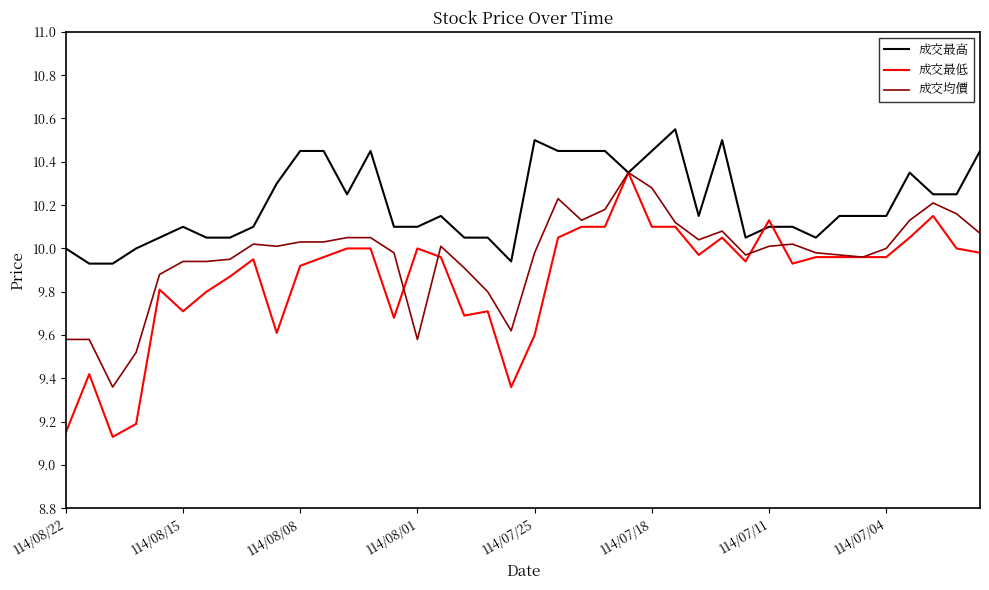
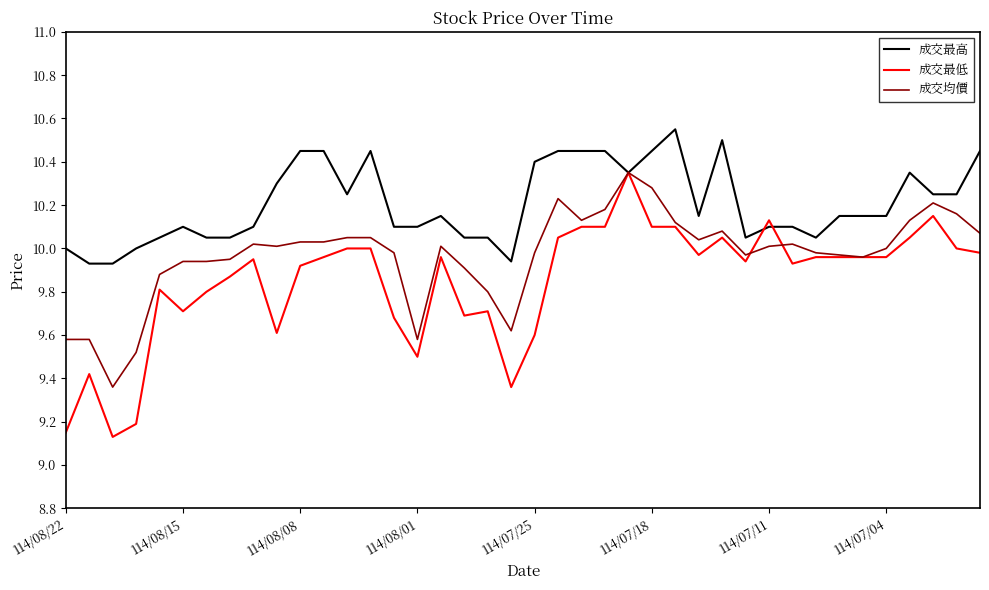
  {
    "成交最高": {
      "114/08/22": 10.0,
      "114/08/15": 10.1,
      "114/08/08": 10.45,
      "114/08/01": 10.1,
-     "114/07/25": 10.5,
+     "114/07/25": 10.4,
      "114/07/18": 10.45,
      "114/07/11": 10.1,
      "114/07/04": 10.15
    },
    "成交最低": {
      "114/08/22": 9.15,
      "114/08/15": 9.7,
      "114/08/08": 9.92,
-     "114/08/01": 10.0,
+     "114/08/01": 9.5,
      "114/07/25": 9.6,
      "114/07/18": 10.1,
      "114/07/11": 10.13,
      "114/07/04": 9.96
    },
    "成交均價": {
      "114/08/22": 9.58,
      "114/08/15": 9.94,
      "114/08/08": 10.03,
      "114/08/01": 9.58,
      "114/07/25": 9.98,
      "114/07/18": 10.28,
      "114/07/11": 10.0,
      "114/07/04": 10.0
    }
  }
